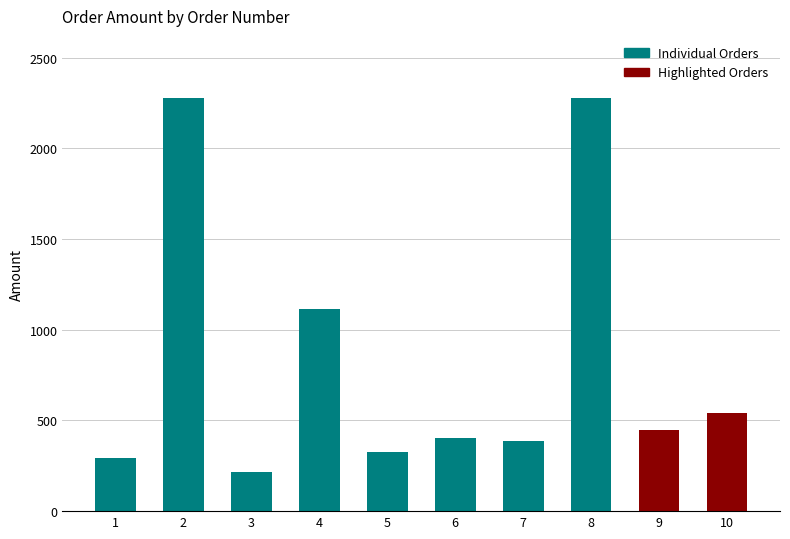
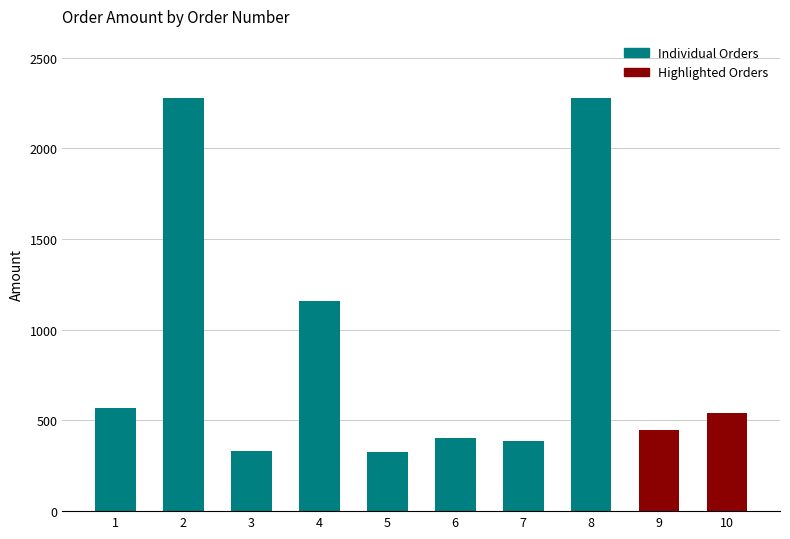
  {
-   "1": 300,
+   "1": 570,
    "2": 2280,
-   "3": 220,
-   "4": 1110,
+   "3": 330,
+   "4": 1160,
    "5": 330,
    "6": 400,
    "7": 390,
    "8": 2280,
    "9": 450,
    "10": 540
  }
